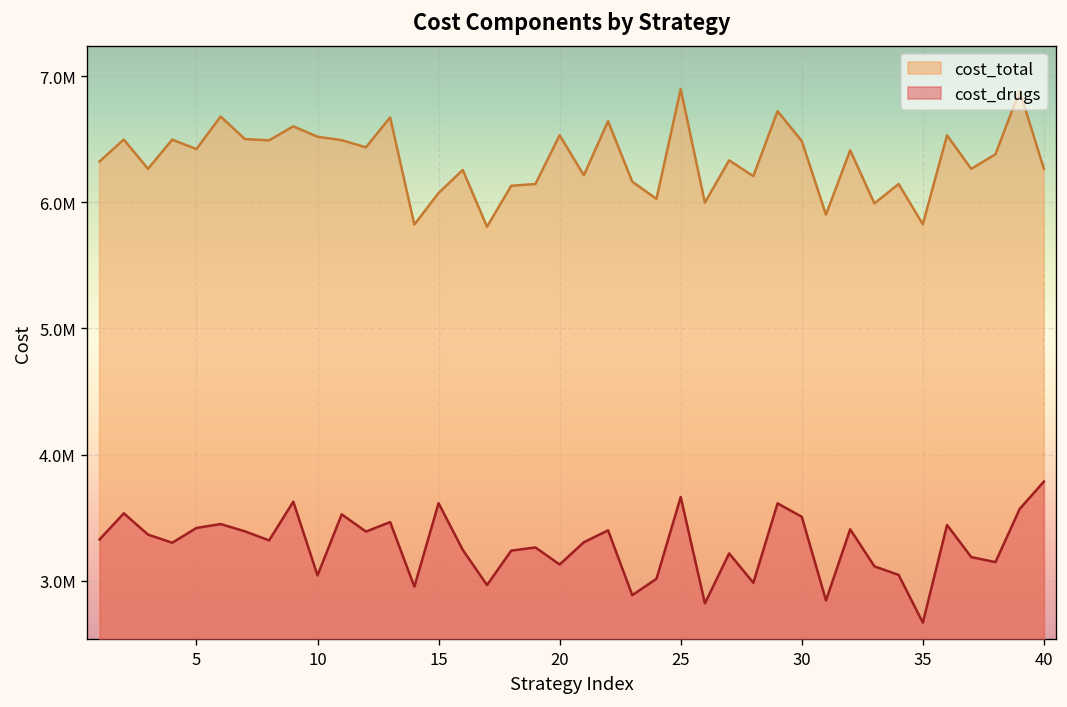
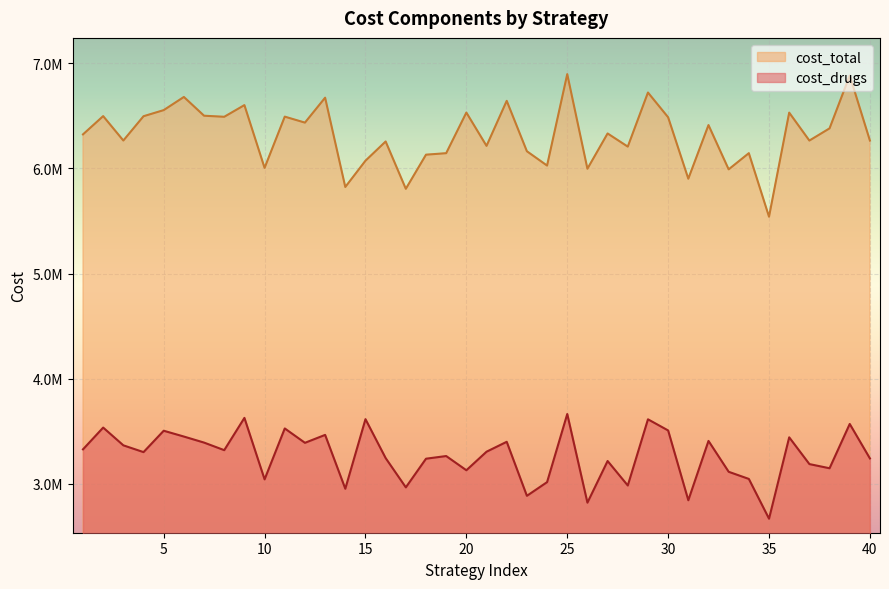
  {
    "cost_total": {
-     "5": 6420000,
-     "10": 6520000,
+     "5": 6550000,
+     "10": 6010000,
      "15": 6070000,
      "20": 6530000,
      "25": 6900000,
      "30": 6490000,
-     "35": 5830000,
+     "35": 5540000,
      "40": 6270000
    },
    "cost_drugs": {
-     "5": 3420000,
+     "5": 3500000,
      "10": 3040000,
      "15": 3610000,
      "20": 3130000,
      "25": 3660000,
      "30": 3510000,
      "35": 2670000,
-     "40": 3790000
+     "40": 3240000
    }
  }
